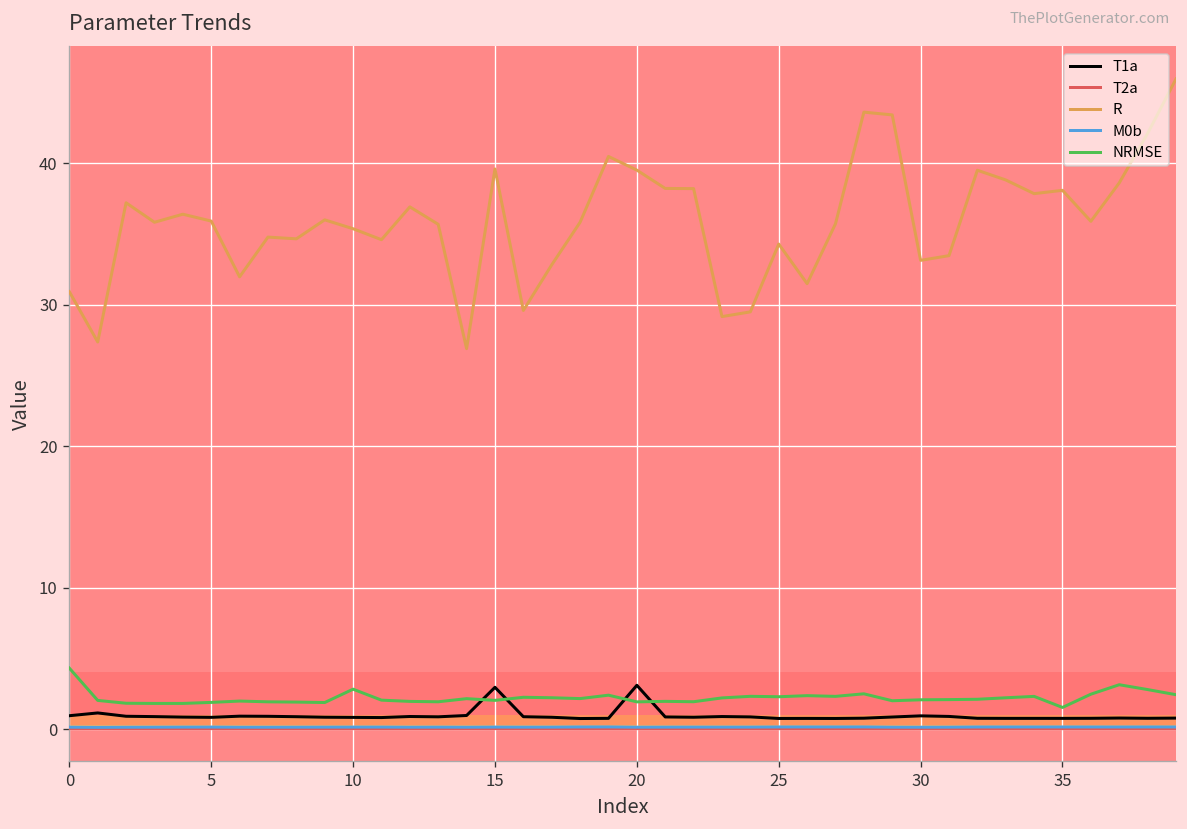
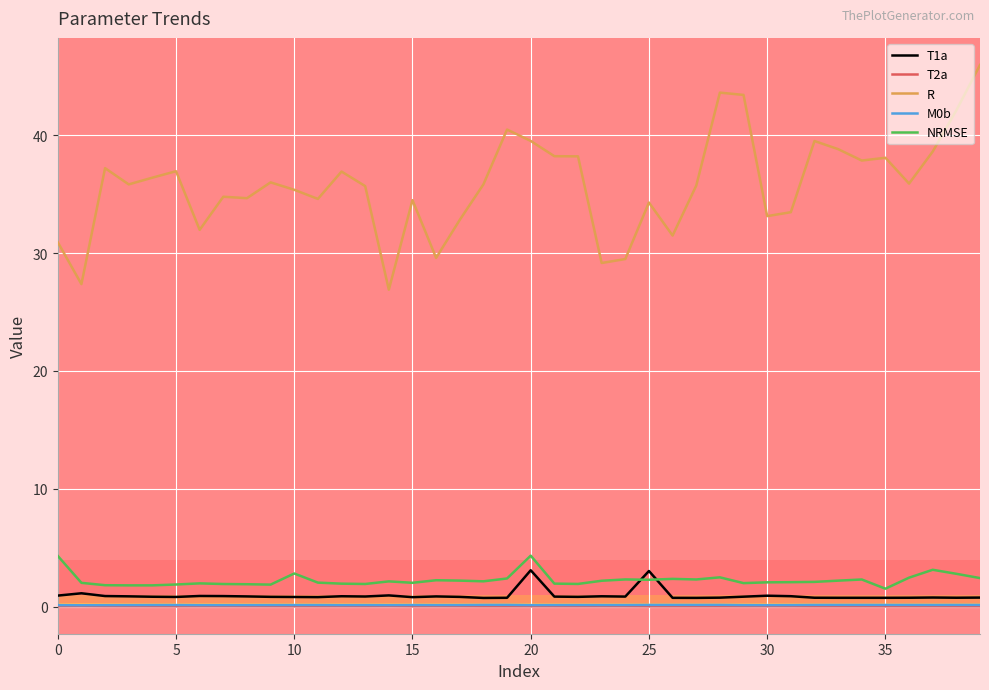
  {
    "T1a": {
      "0": 0.9,
      "5": 0.8,
      "10": 0.8,
-     "15": 2.9,
+     "15": 0.8,
      "20": 3.1,
-     "25": 0.7,
+     "25": 3.0,
      "30": 0.9,
      "35": 0.7
    },
    "R": {
      "0": 30.9,
-     "5": 35.9,
+     "5": 37.0,
      "10": 35.4,
-     "15": 39.6,
+     "15": 34.5,
      "20": 39.5,
      "25": 34.3,
      "30": 33.1,
      "35": 38.1
    },
    "NRMSE": {
      "0": 4.3,
      "5": 1.9,
      "10": 2.8,
      "15": 2.0,
-     "20": 1.9,
+     "20": 4.3,
      "25": 2.3,
      "30": 2.1,
      "35": 1.5
    }
  }
